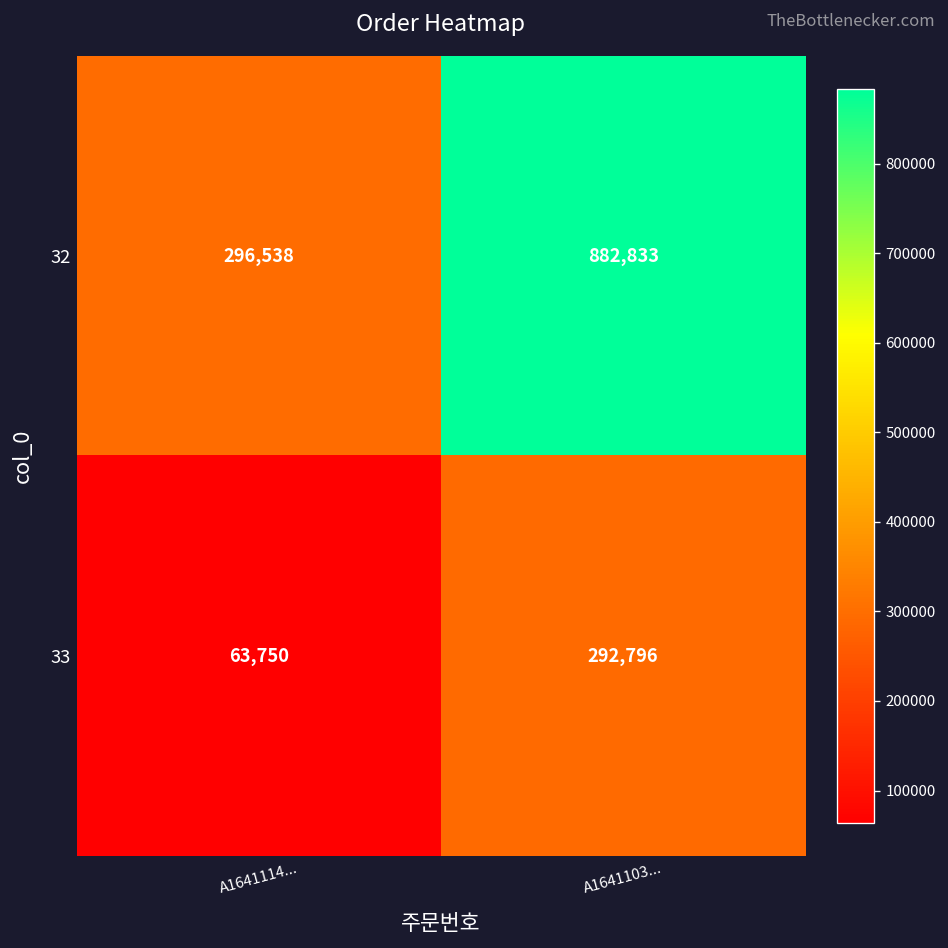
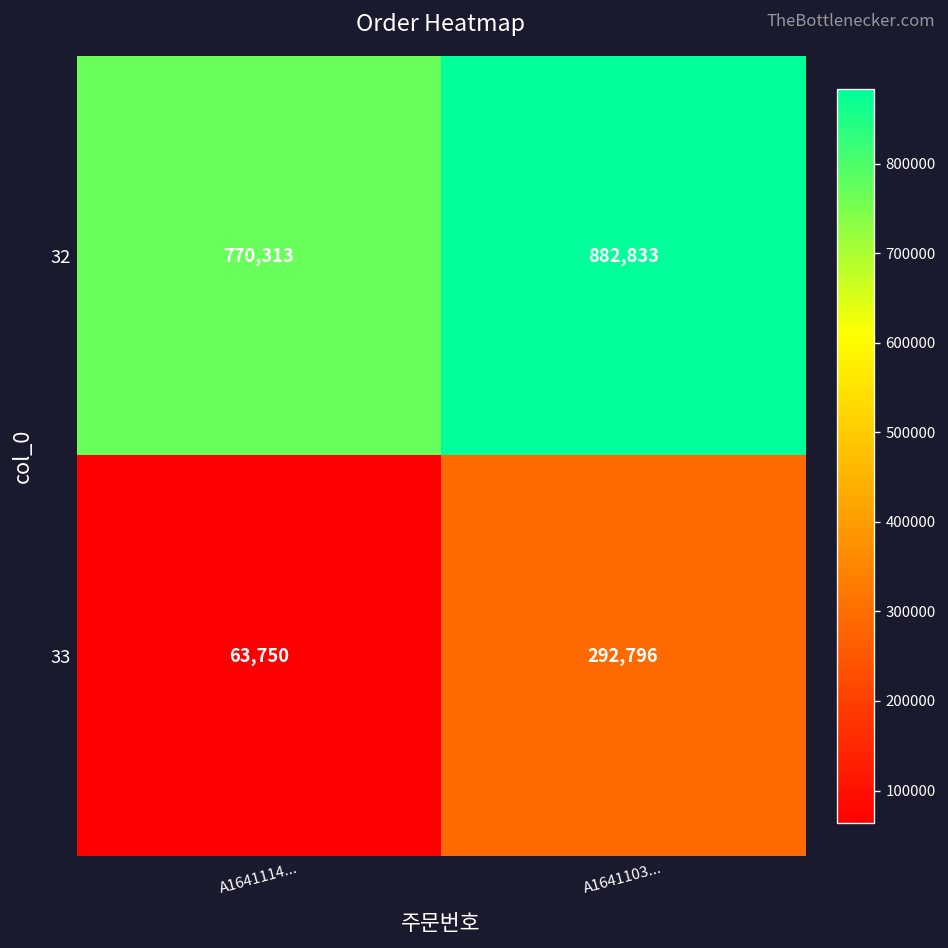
  {
    "32": {
-     "A1641114...": "296,538",
+     "A1641114...": "770,313",
      "A1641103...": "882,833"
    },
    "33": {
      "A1641114...": "63,750",
      "A1641103...": "292,796"
    }
  }
